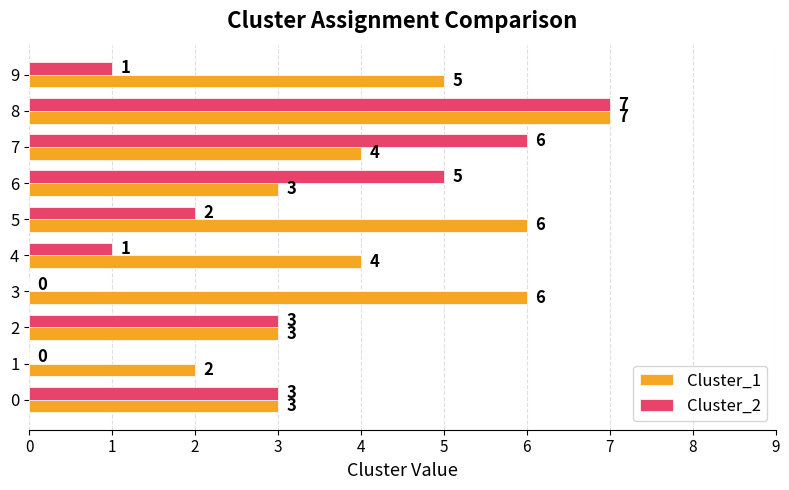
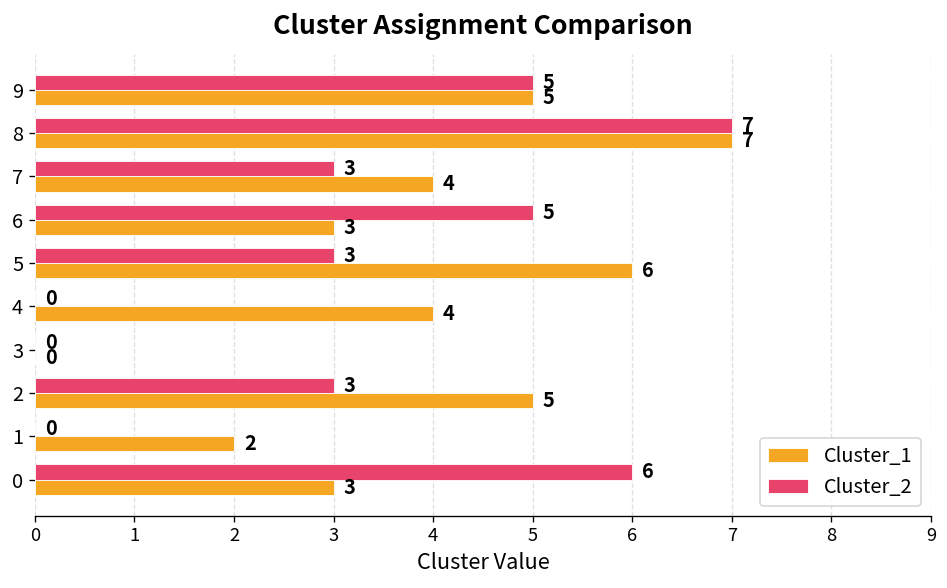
  {
    "Cluster_1": {
      "9": 5,
      "7": 4,
      "6": 3,
      "5": 6,
      "4": 4,
-     "3": 6,
-     "2": 3,
+     "3": 0,
+     "2": 5,
      "1": 2
    },
    "Cluster_2": {
-     "9": 1,
-     "7": 6,
+     "9": 5,
+     "7": 3,
      "6": 5,
-     "5": 2,
-     "4": 1,
+     "5": 3,
+     "4": 0,
      "3": 0,
      "1": 0,
-     "0": 3
+     "0": 6
    }
  }
